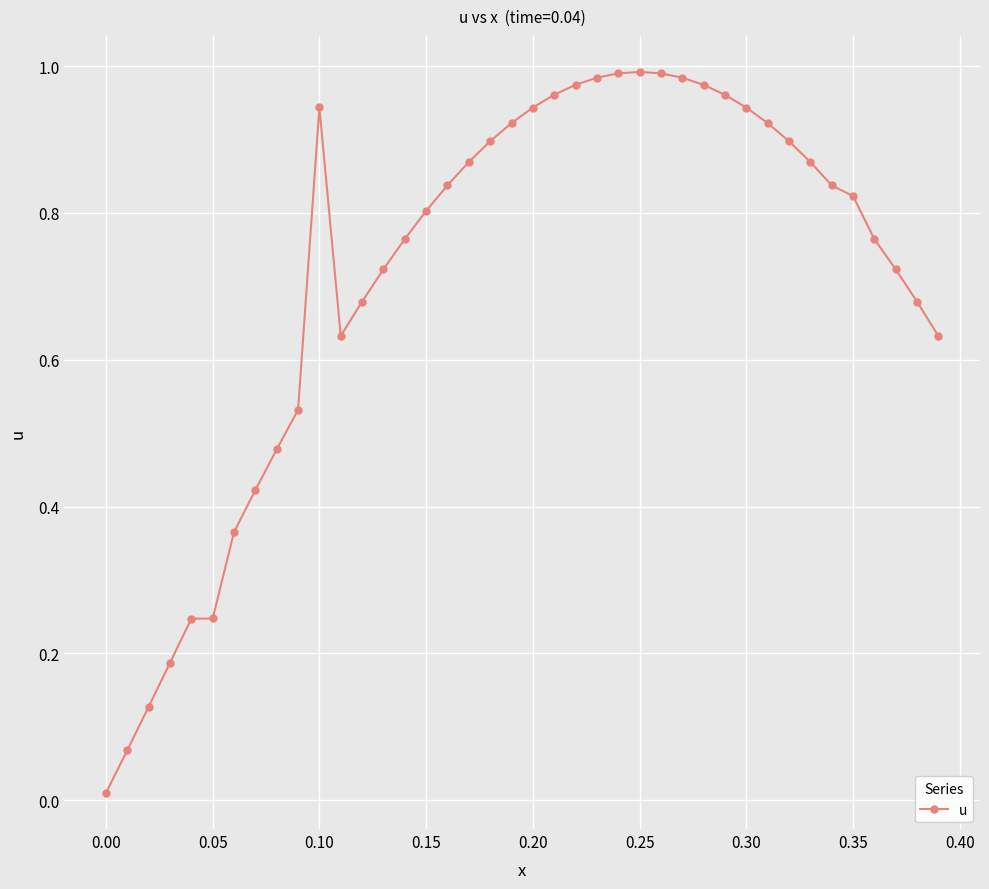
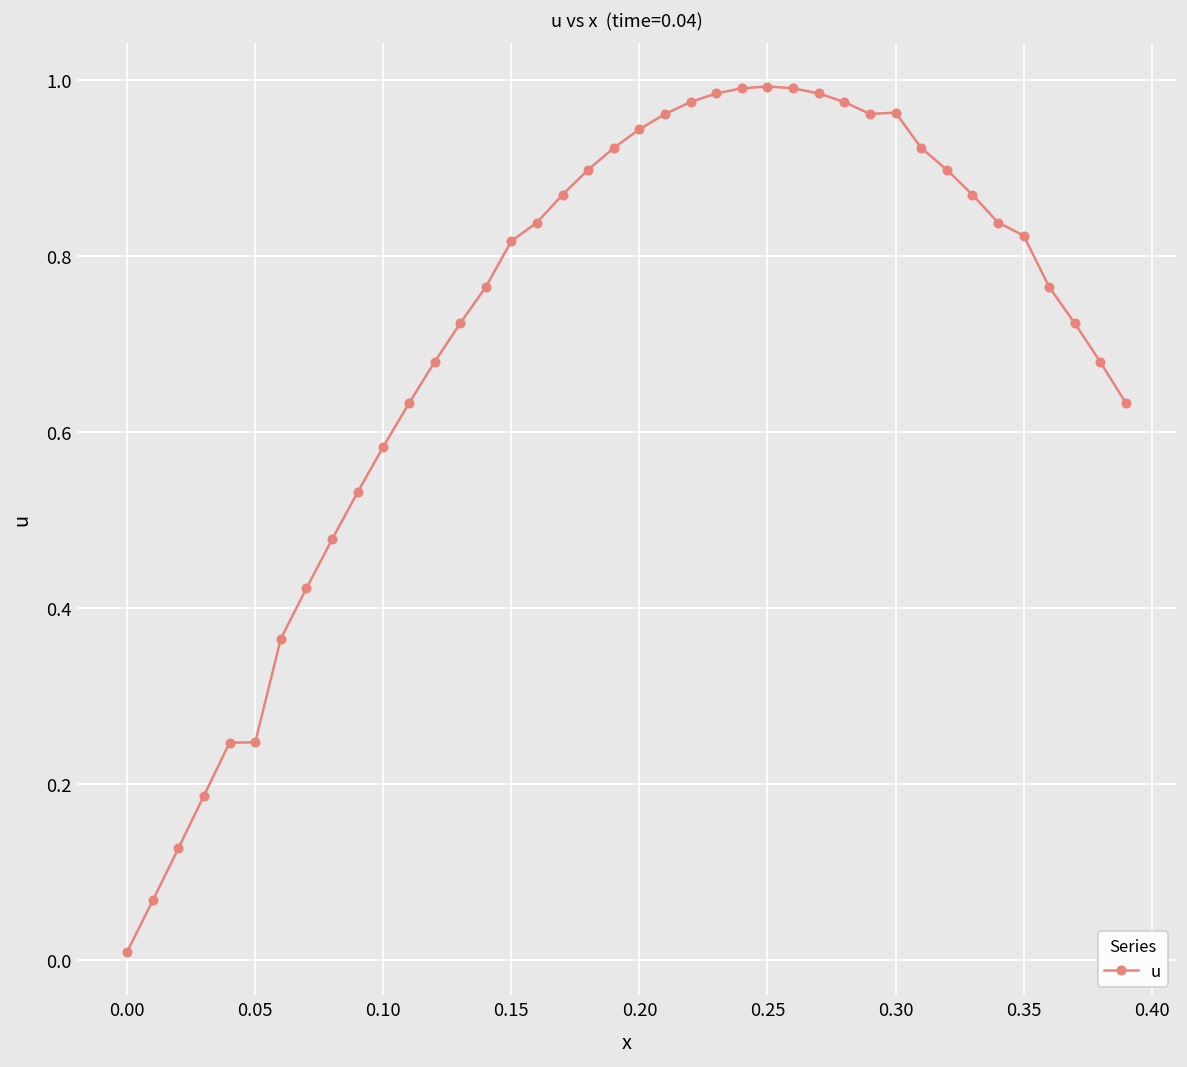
  {
    "0.00": 0.01,
    "0.05": 0.25,
-   "0.10": 0.94,
-   "0.15": 0.80,
+   "0.10": 0.58,
+   "0.15": 0.82,
    "0.20": 0.94,
    "0.25": 0.99,
-   "0.30": 0.94,
+   "0.30": 0.96,
    "0.35": 0.82
  }
